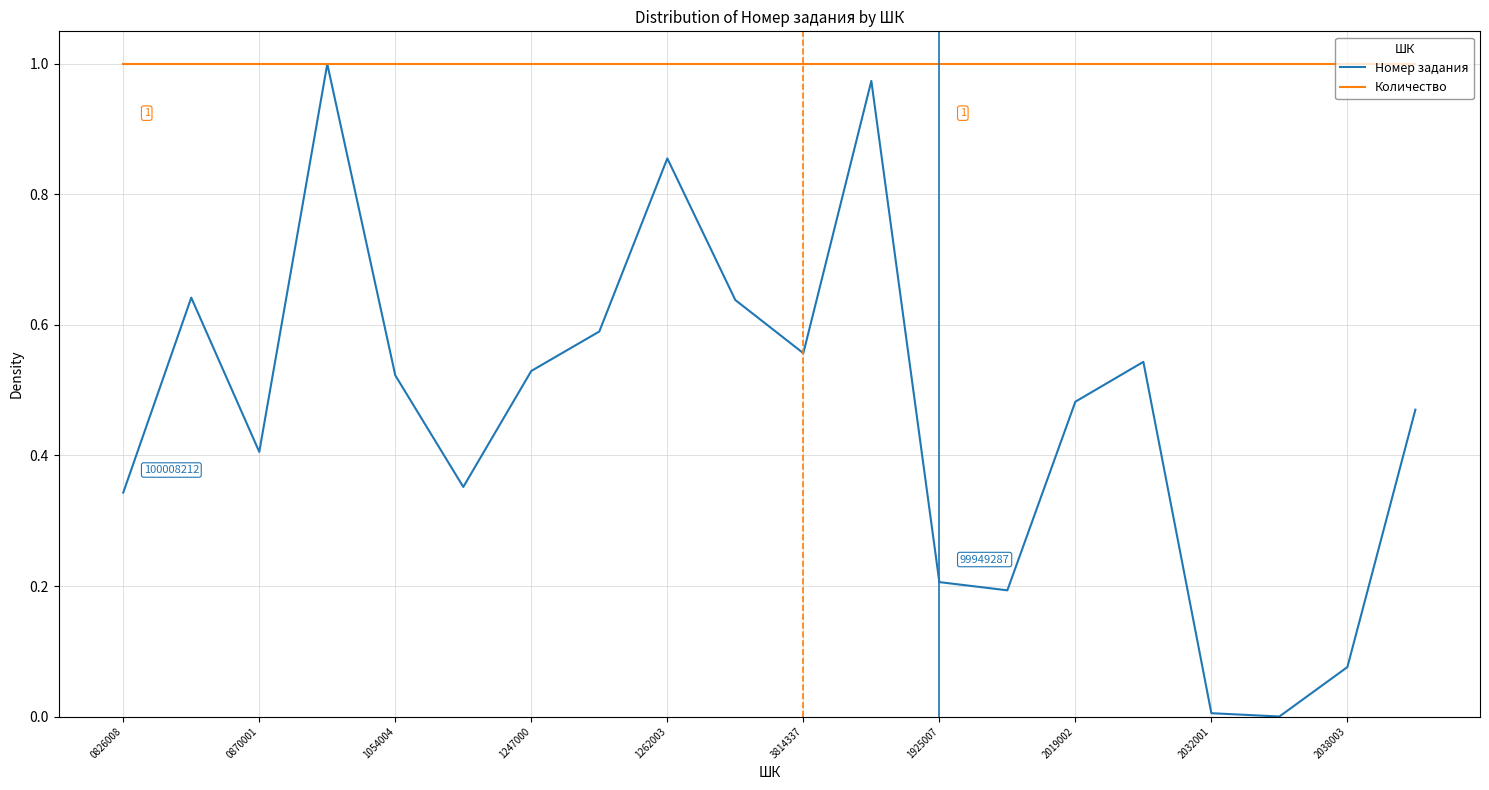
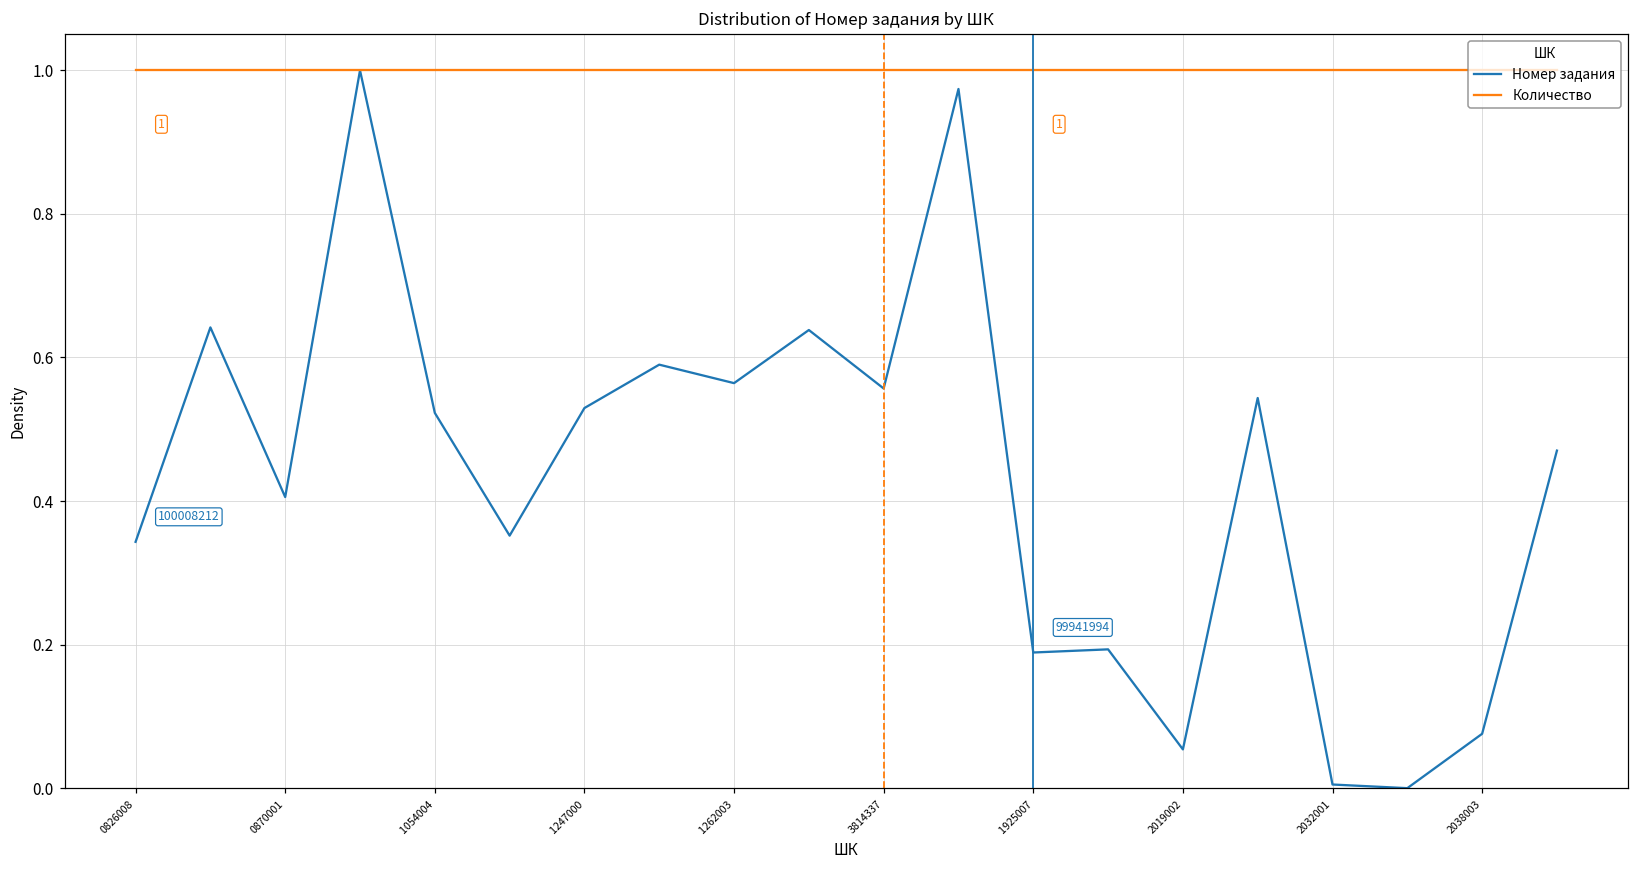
  {
    "Номер задания": {
-     "1262003": 0.86,
-     "1925007": 99949287,
-     "2019002": 0.48
+     "1262003": 0.56,
+     "1925007": 99941994,
+     "2019002": 0.05
    },
    "Количество": {
      "0826008": 1.00,
      "0870001": 1.00,
      "1054004": 1.00,
      "1247000": 1.00,
      "1262003": 1.00,
      "3814337": 1.00,
      "1925007": 1.00,
      "2019002": 1.00,
      "2032001": 1.00
    }
  }
